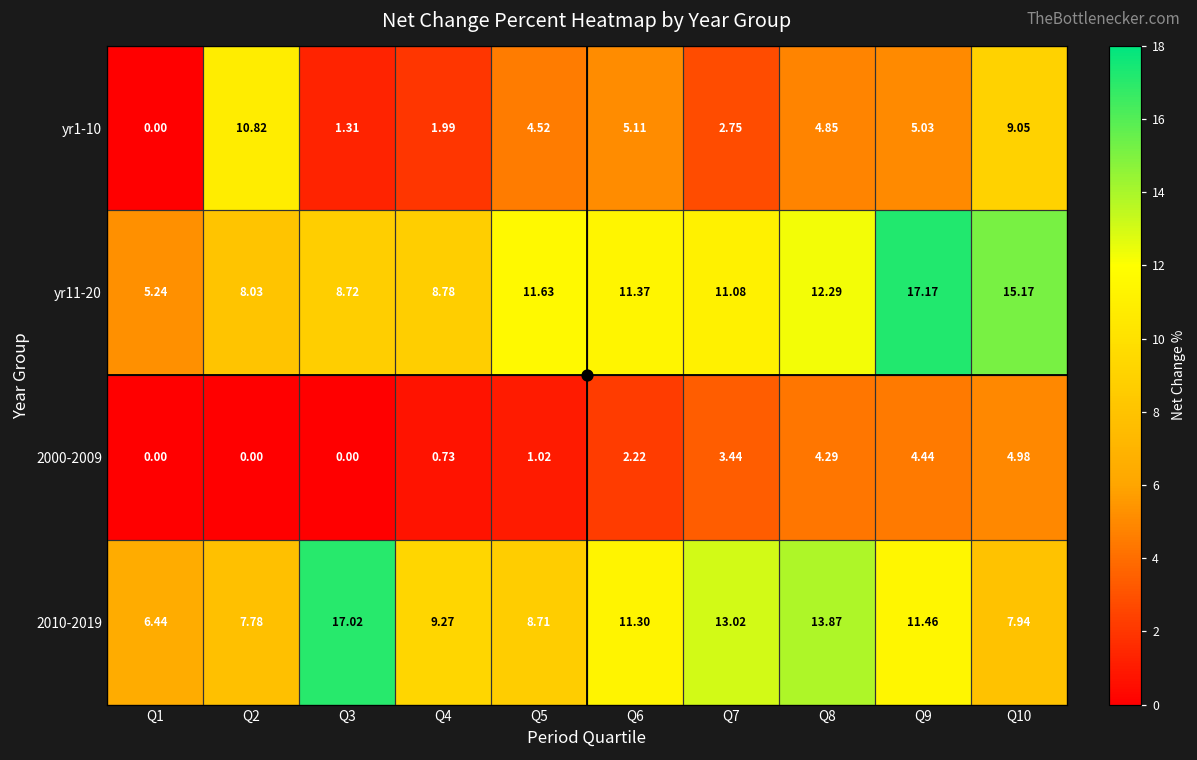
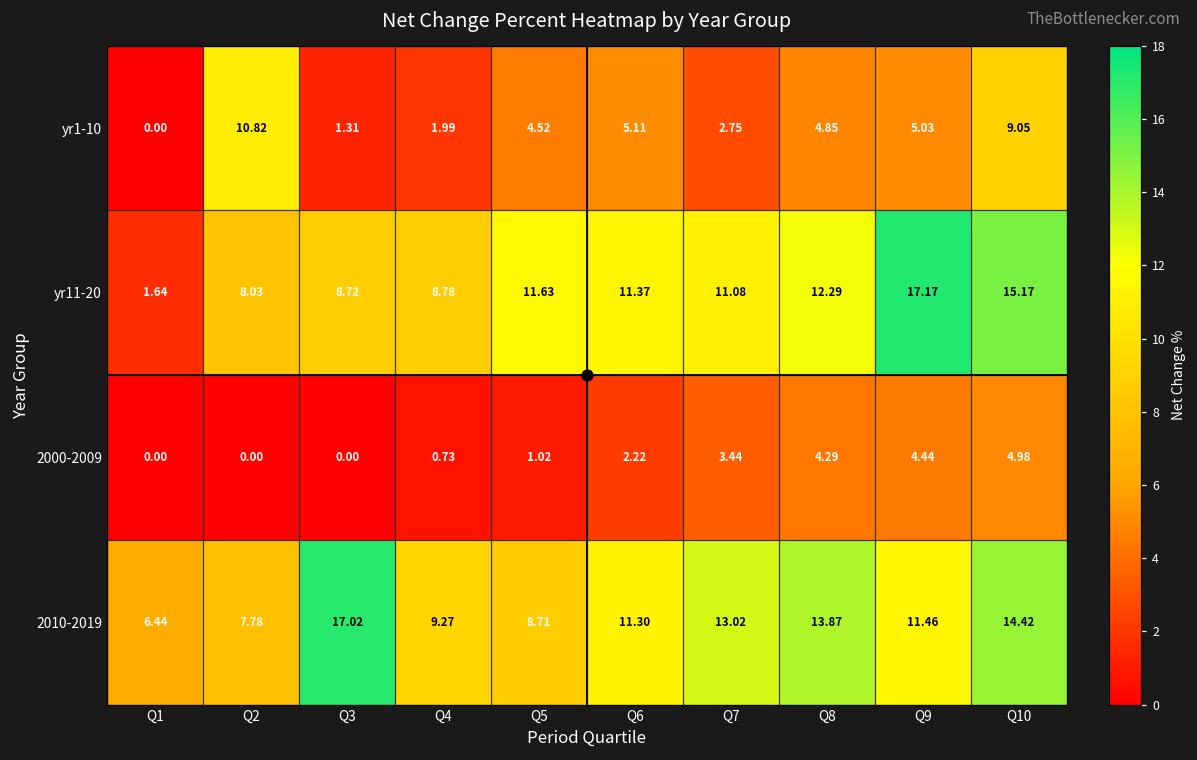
  {
    "yr1-10": {
      "Q1": 0.00,
      "Q2": 10.82,
      "Q3": 1.31,
      "Q4": 1.99,
      "Q5": 4.52,
      "Q6": 5.11,
      "Q7": 2.75,
      "Q8": 4.85,
      "Q9": 5.03,
      "Q10": 9.05
    },
    "yr11-20": {
-     "Q1": 5.24,
+     "Q1": 1.64,
      "Q2": 8.03,
      "Q3": 8.72,
      "Q4": 8.78,
      "Q5": 11.63,
      "Q6": 11.37,
      "Q7": 11.08,
      "Q8": 12.29,
      "Q9": 17.17,
      "Q10": 15.17
    },
    "2000-2009": {
      "Q1": 0.00,
      "Q2": 0.00,
      "Q3": 0.00,
      "Q4": 0.73,
      "Q5": 1.02,
      "Q6": 2.22,
      "Q7": 3.44,
      "Q8": 4.29,
      "Q9": 4.44,
      "Q10": 4.98
    },
    "2010-2019": {
      "Q1": 6.44,
      "Q2": 7.78,
      "Q3": 17.02,
      "Q4": 9.27,
      "Q5": 8.71,
      "Q6": 11.30,
      "Q7": 13.02,
      "Q8": 13.87,
      "Q9": 11.46,
-     "Q10": 7.94
+     "Q10": 14.42
    }
  }
